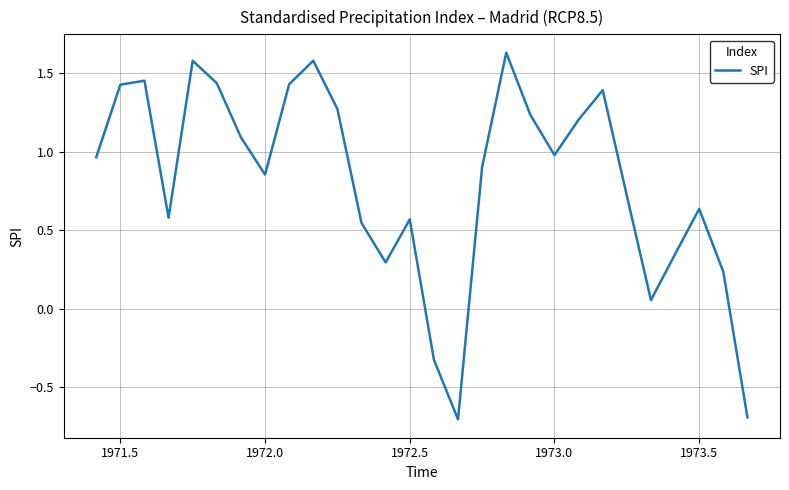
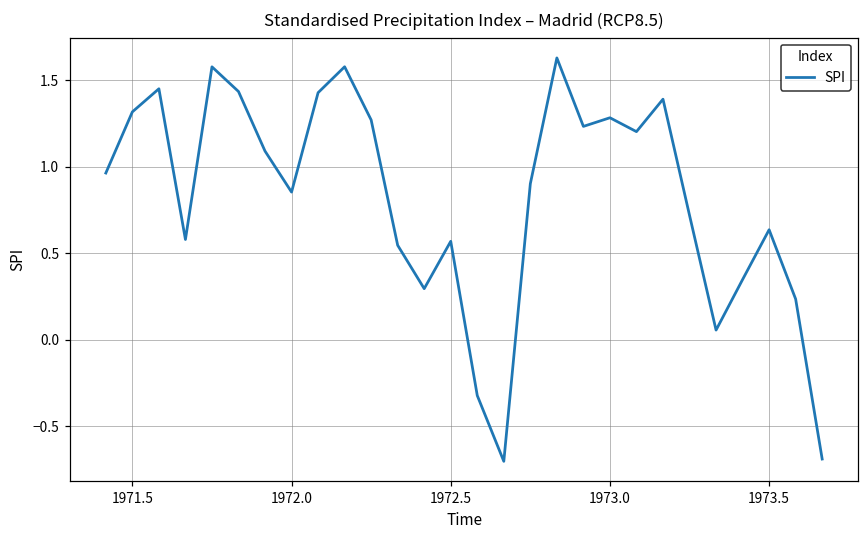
  {
-   "1971.5": 1.43,
+   "1971.5": 1.32,
    "1972.0": 0.85,
    "1972.5": 0.57,
-   "1973.0": 0.98,
+   "1973.0": 1.28,
    "1973.5": 0.64
  }
